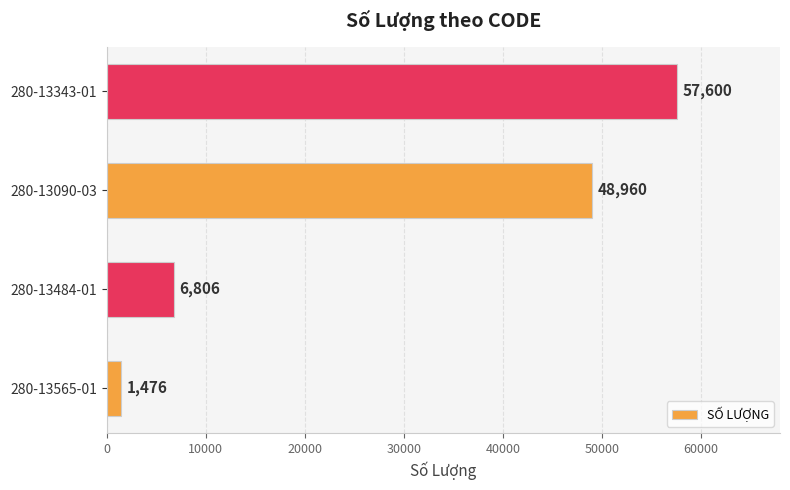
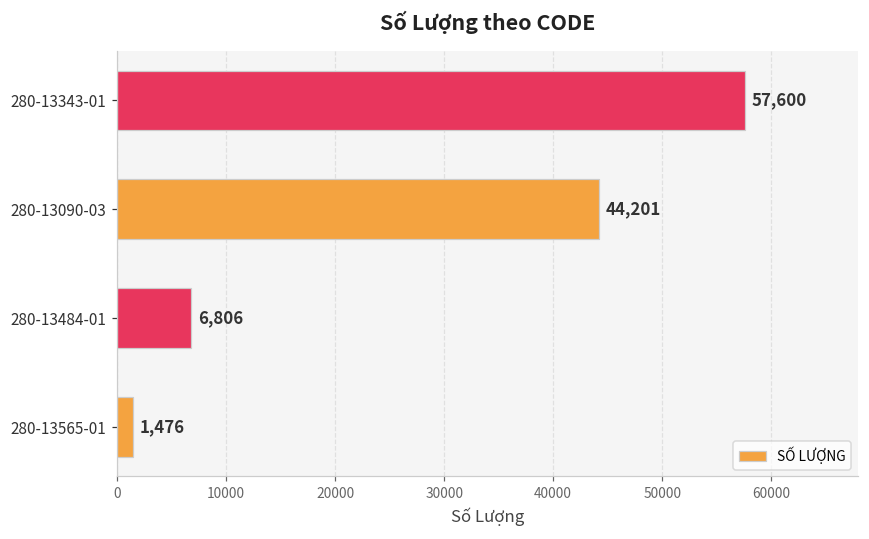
  {
    "280-13343-01": "57,600",
-   "280-13090-03": "48,960",
+   "280-13090-03": "44,201",
    "280-13484-01": "6,806",
    "280-13565-01": "1,476"
  }
